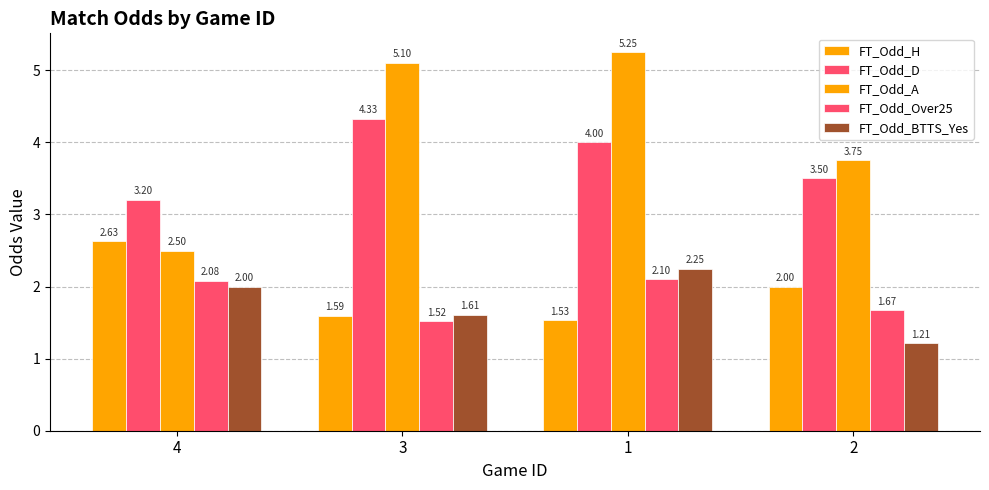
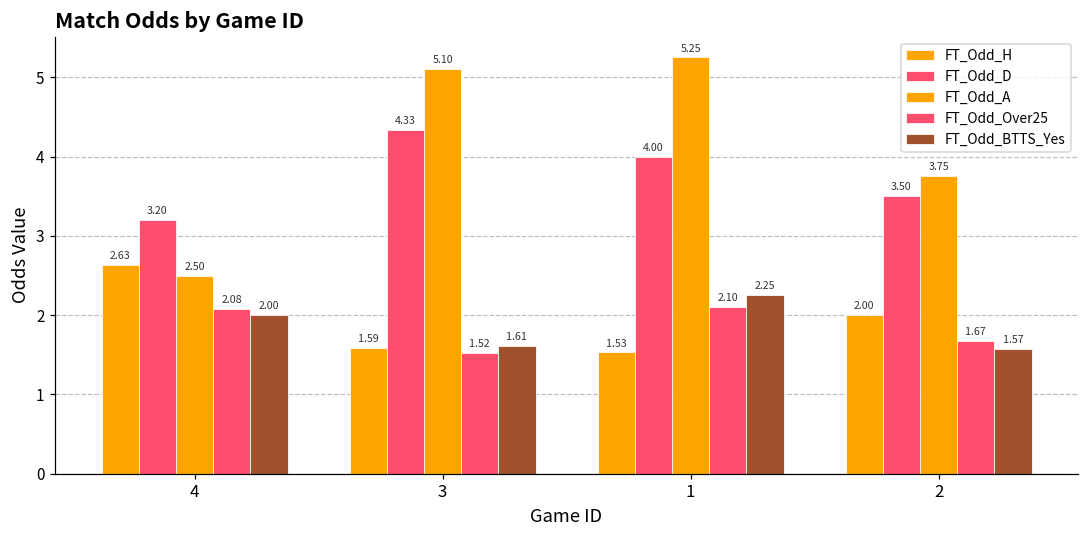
  {
    "FT_Odd_BTTS_Yes": {
      "4": 2.00,
      "3": 1.61,
      "1": 2.25,
-     "2": 1.21
+     "2": 1.57
    }
  }
